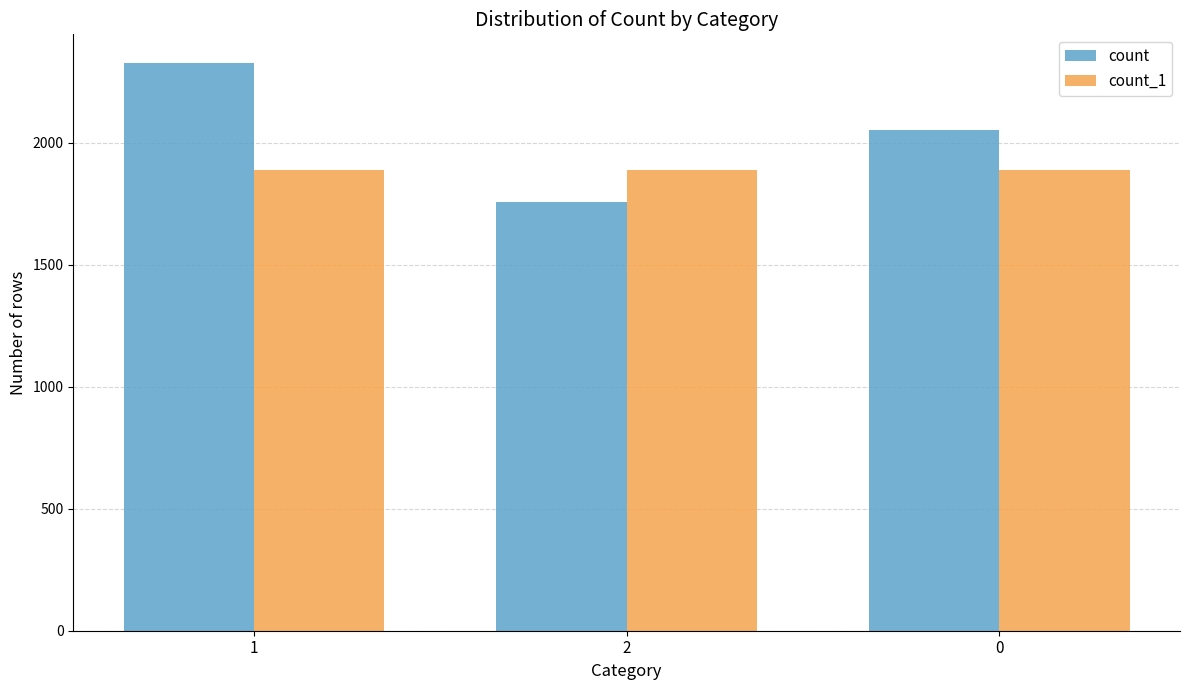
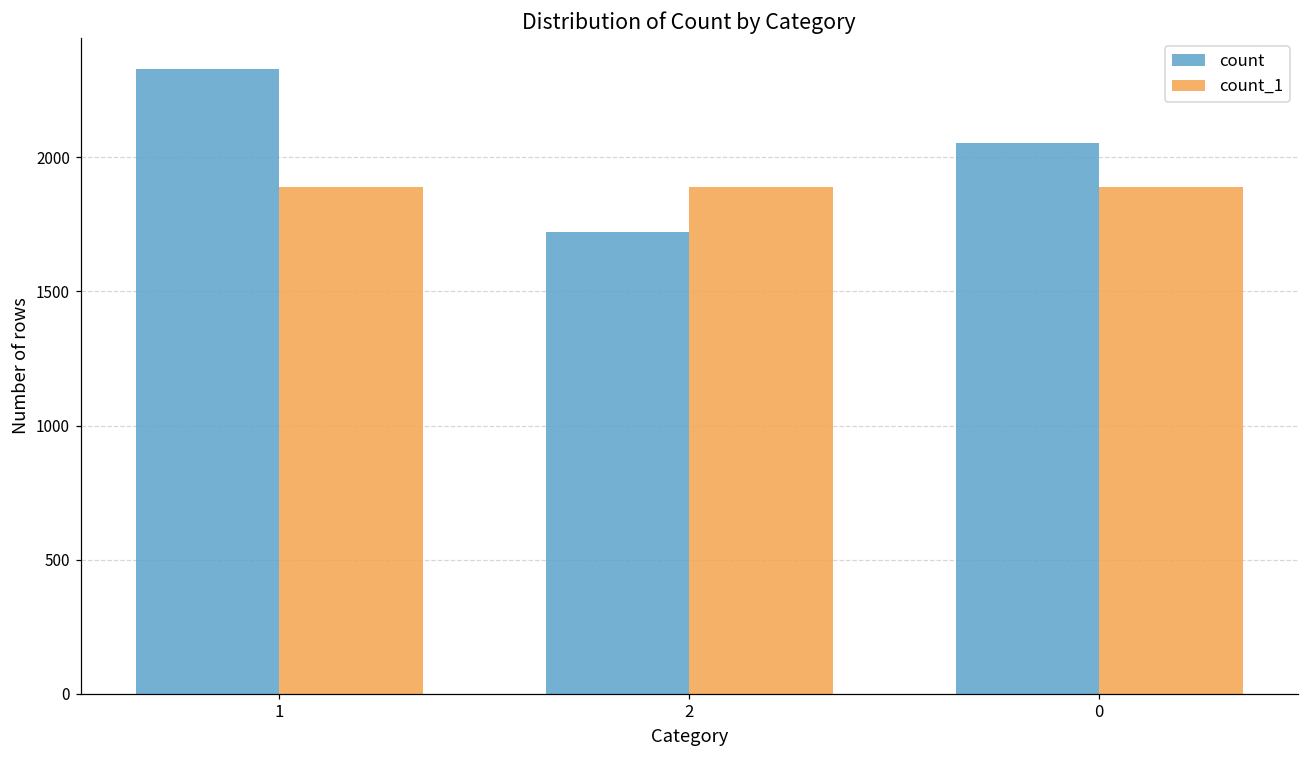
  {
    "count": {
      "1": 2330,
-     "2": 1760,
+     "2": 1720,
      "0": 2050
    },
    "count_1": {
      "1": 1890,
      "2": 1890,
      "0": 1890
    }
  }
